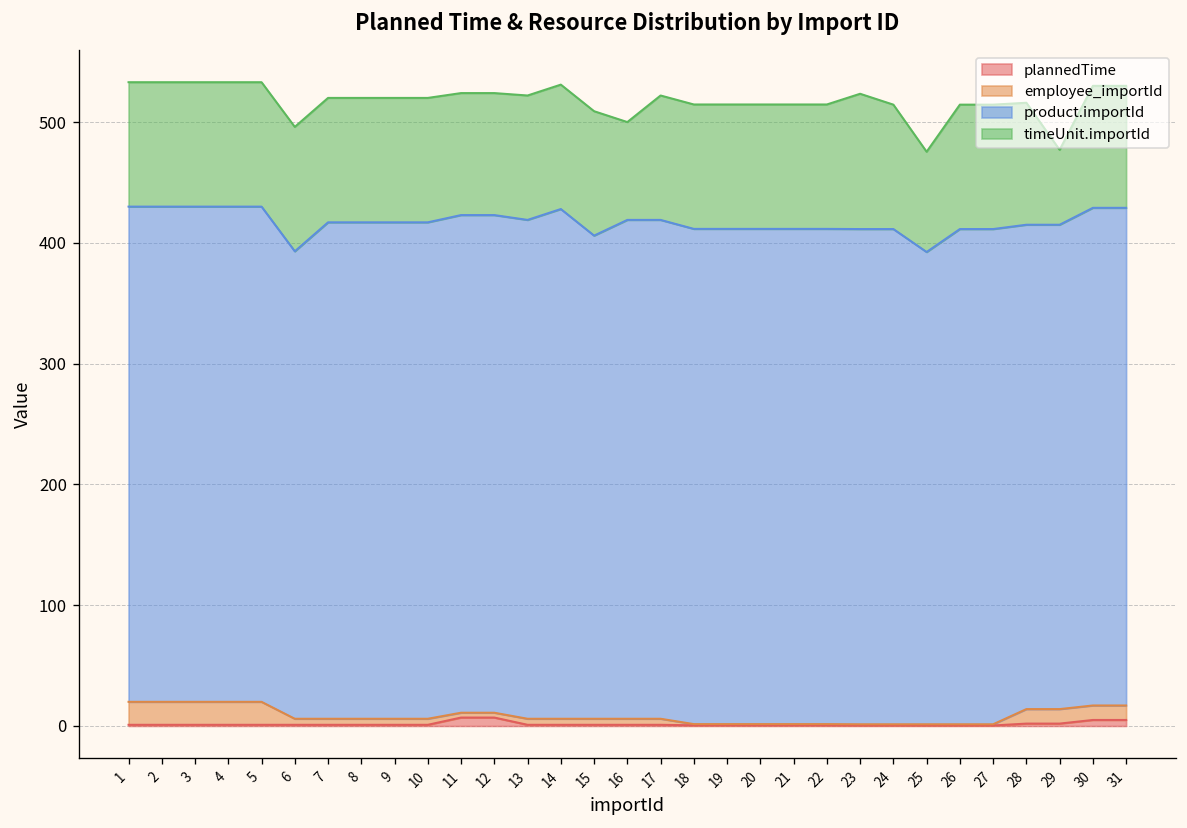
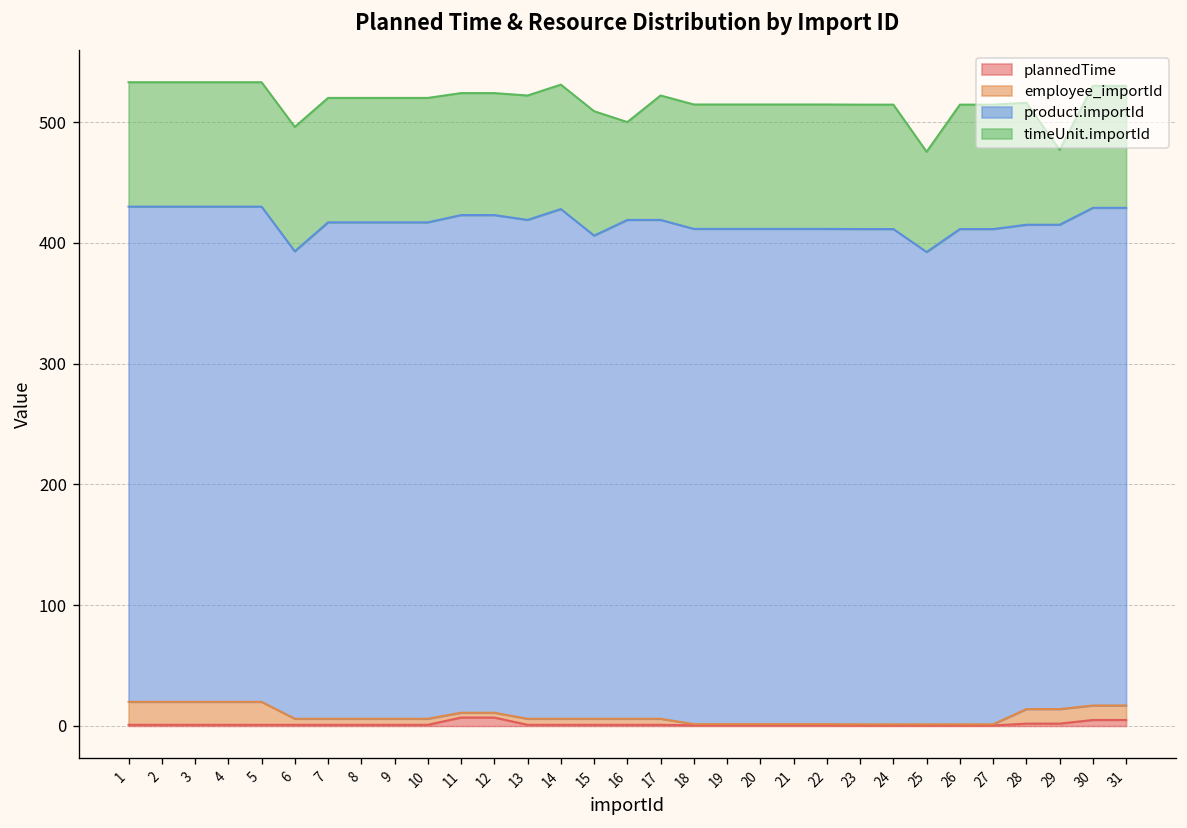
  {
    "product.importId": {
      "1": 410,
      "2": 410,
      "3": 410,
      "4": 410,
      "5": 410,
      "6": 387,
      "7": 411,
      "8": 411,
      "9": 411,
      "10": 411,
      "11": 412,
      "12": 412,
      "13": 413,
      "14": 422,
      "15": 400,
      "16": 413,
      "17": 413,
      "18": 410,
      "19": 410,
      "20": 410,
      "21": 410,
      "22": 410,
      "23": 410,
      "24": 410,
      "25": 391,
      "26": 410,
      "27": 410,
      "28": 401,
      "29": 401,
      "30": 412,
      "31": 412
    },
    "timeUnit.importId": {
      "1": 103,
      "2": 103,
      "3": 103,
      "4": 103,
      "5": 103,
      "6": 103,
      "7": 103,
      "8": 103,
      "9": 103,
      "10": 103,
      "11": 101,
      "12": 101,
      "13": 103,
      "14": 103,
      "15": 103,
      "16": 81,
      "17": 103,
      "18": 103,
      "19": 103,
      "20": 103,
      "21": 103,
      "22": 103,
-     "23": 112,
+     "23": 103,
      "24": 103,
      "25": 83,
      "26": 103
    }
  }
